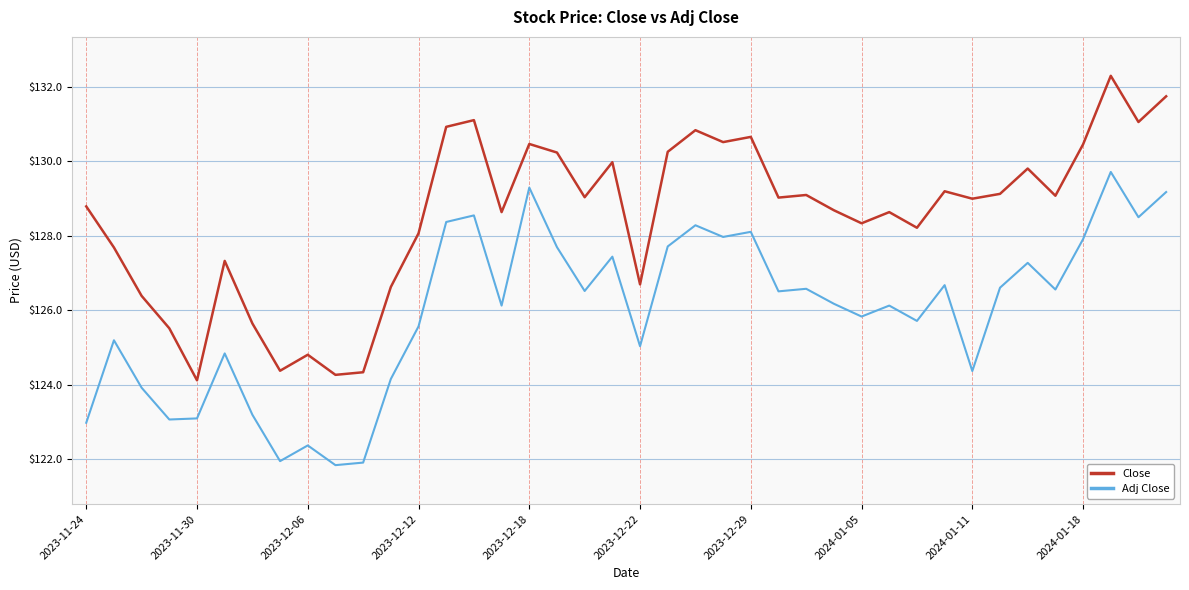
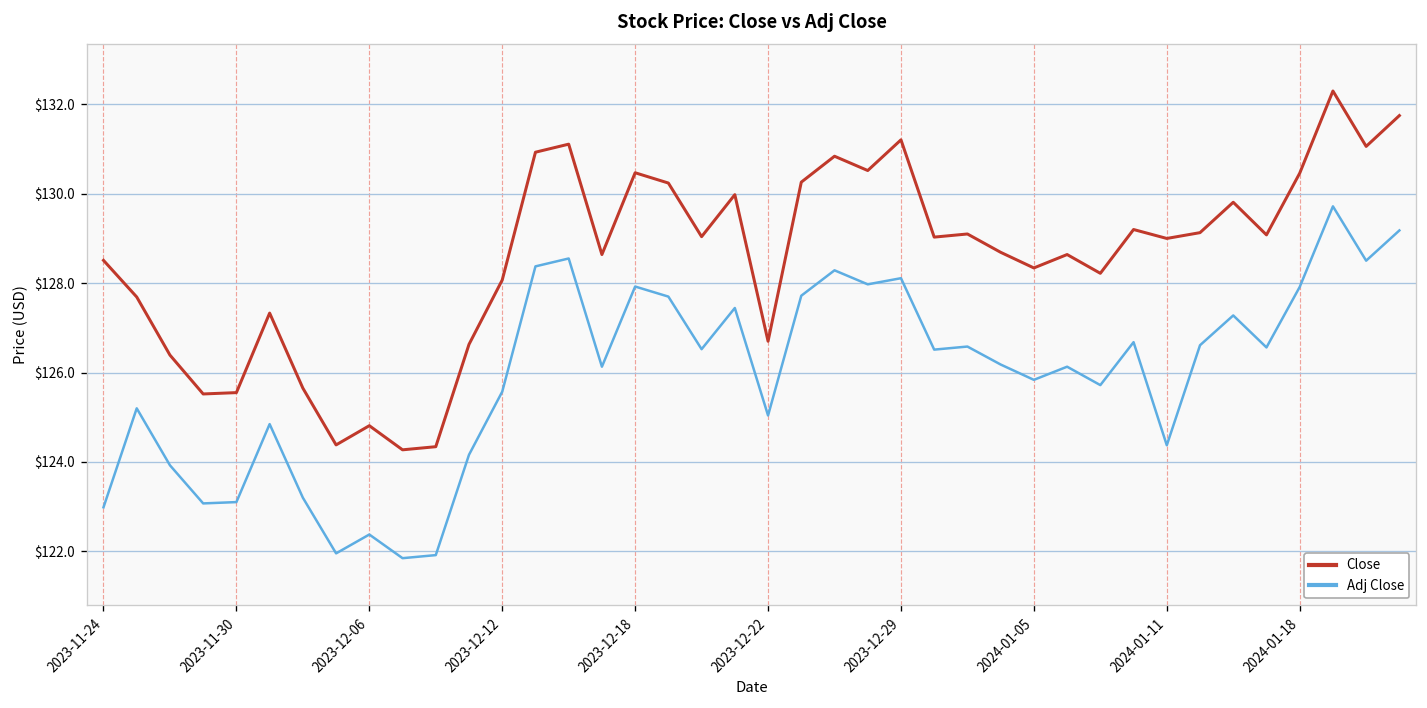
  {
    "Close": {
-     "2023-11-24": "$128.8",
-     "2023-11-30": "$124.1",
+     "2023-11-24": "$128.5",
+     "2023-11-30": "$125.6",
      "2023-12-06": "$124.8",
      "2023-12-12": "$128.1",
      "2023-12-18": "$130.5",
      "2023-12-22": "$126.7",
-     "2023-12-29": "$130.7",
+     "2023-12-29": "$131.2",
      "2024-01-05": "$128.3",
      "2024-01-11": "$129.0",
      "2024-01-18": "$130.5"
    },
    "Adj Close": {
      "2023-11-24": "$123.0",
      "2023-11-30": "$123.1",
      "2023-12-06": "$122.4",
      "2023-12-12": "$125.6",
-     "2023-12-18": "$129.3",
+     "2023-12-18": "$127.9",
      "2023-12-22": "$125.0",
      "2023-12-29": "$128.1",
      "2024-01-05": "$125.8",
      "2024-01-11": "$124.4",
      "2024-01-18": "$127.9"
    }
  }
